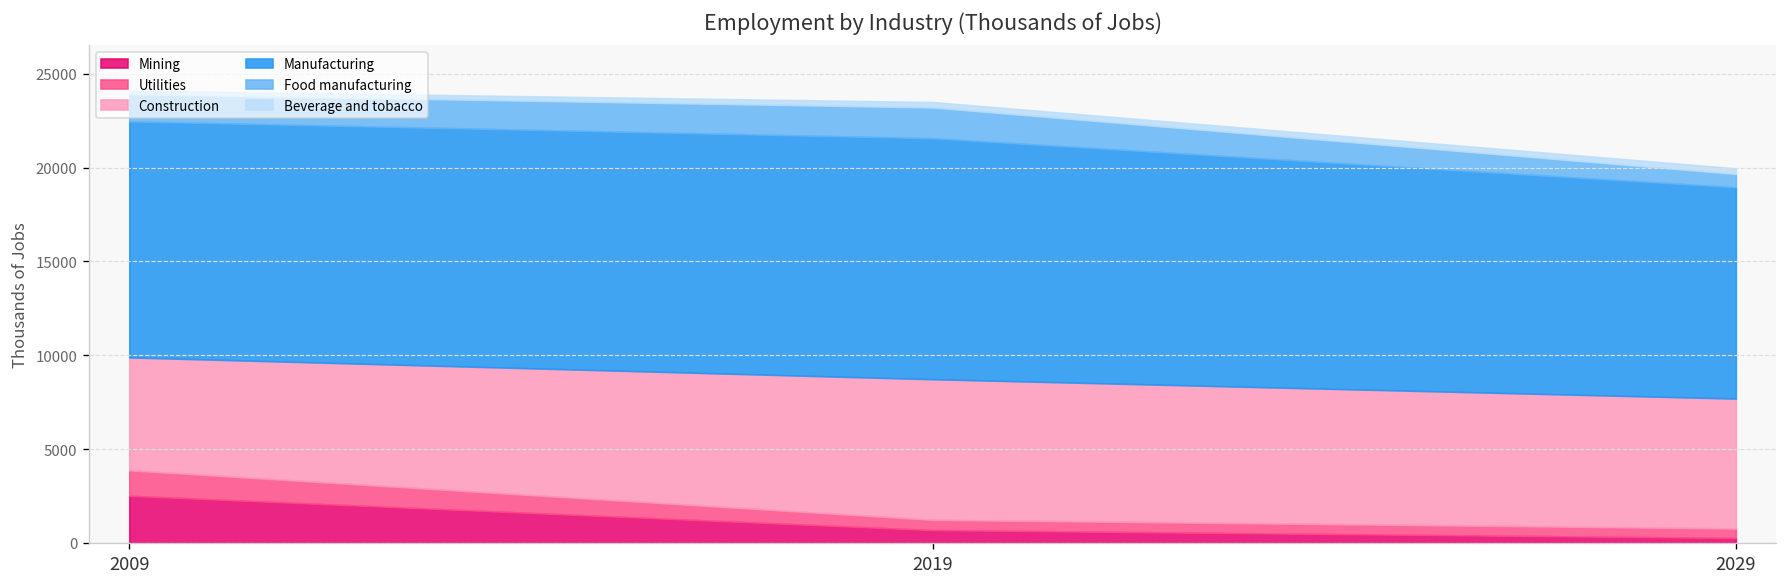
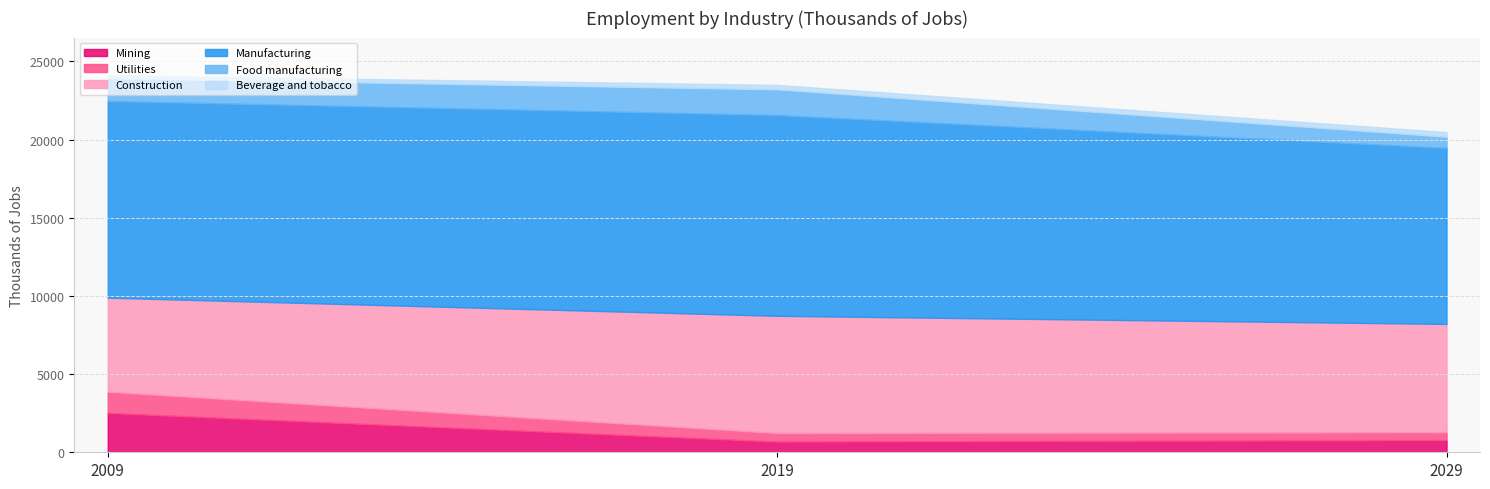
  {
    "Mining": {
      "2009": 2500,
      "2019": 700,
-     "2029": 300
+     "2029": 800
    },
    "Utilities": {
      "2009": 1400,
      "2019": 500,
      "2029": 500
    },
    "Construction": {
      "2009": 6000,
      "2019": 7500,
      "2029": 6900
    },
    "Manufacturing": {
      "2009": 12600,
      "2019": 12800,
      "2029": 11300
    },
    "Food manufacturing": {
      "2019": 1600,
      "2029": 700
    },
    "Beverage and tobacco": {
      "2019": 300,
      "2029": 300
    }
  }
